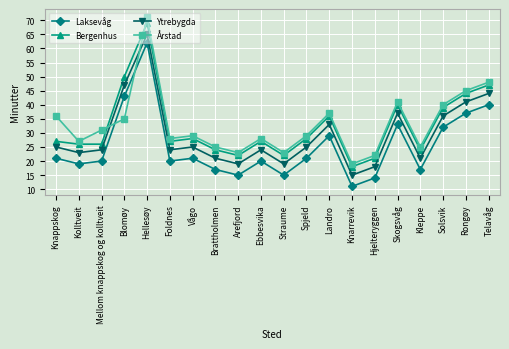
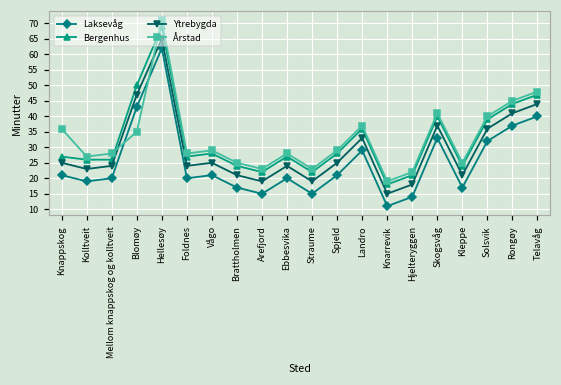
  {
    "Årstad": {
      "Knappskog": 36,
      "Kolltveit": 27,
-     "Mellom knappskog og kolltveit": 31,
+     "Mellom knappskog og kolltveit": 28,
      "Blomøy": 35,
      "Foldnes": 28,
      "Vågo": 29,
      "Brattholmen": 25,
      "Arefjord": 23,
      "Ebbesvika": 28,
      "Straume": 23,
      "Spjeld": 29,
      "Landro": 37,
      "Knarrevik": 19,
      "Hjelteryggen": 22,
      "Skogsvåg": 41,
      "Kleppe": 25,
      "Solsvik": 40,
      "Rongøy": 45,
      "Telavåg": 48
    }
  }
